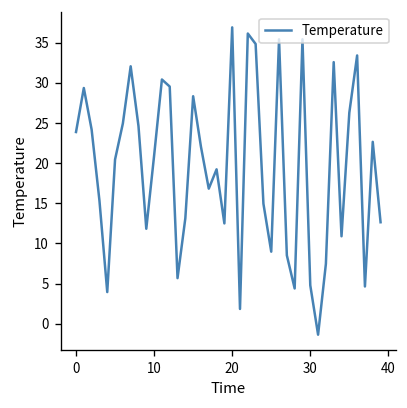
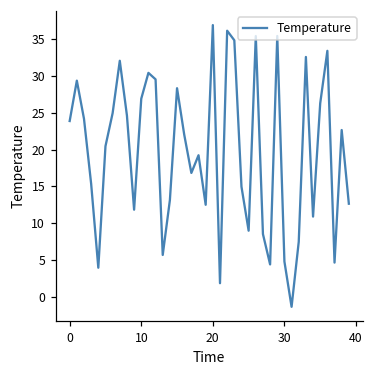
  {
    "0": 24,
-   "10": 21,
+   "10": 27,
    "20": 37,
    "30": 5
  }
